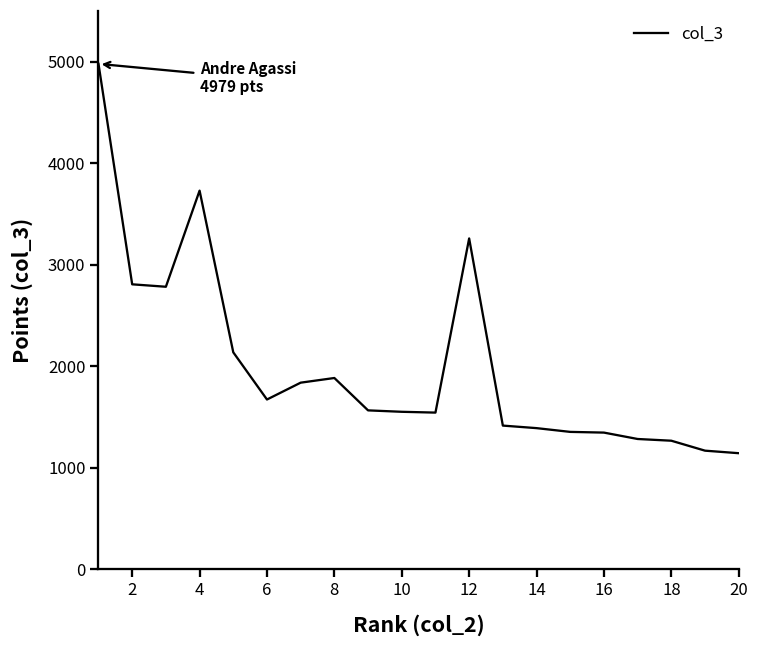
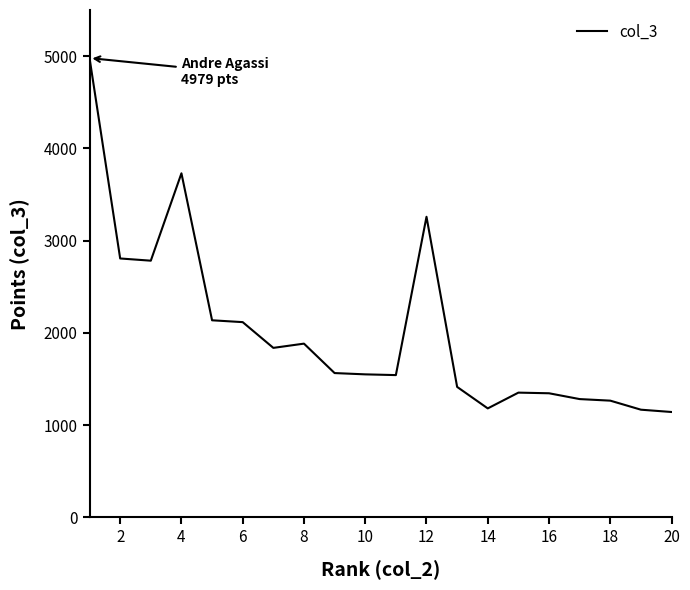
  {
    "2": 2800,
    "4": 3700,
-   "6": 1700,
+   "6": 2100,
    "8": 1900,
    "10": 1600,
    "12": 3300,
-   "14": 1400,
+   "14": 1200,
    "16": 1300,
    "18": 1300,
    "20": 1100
  }
